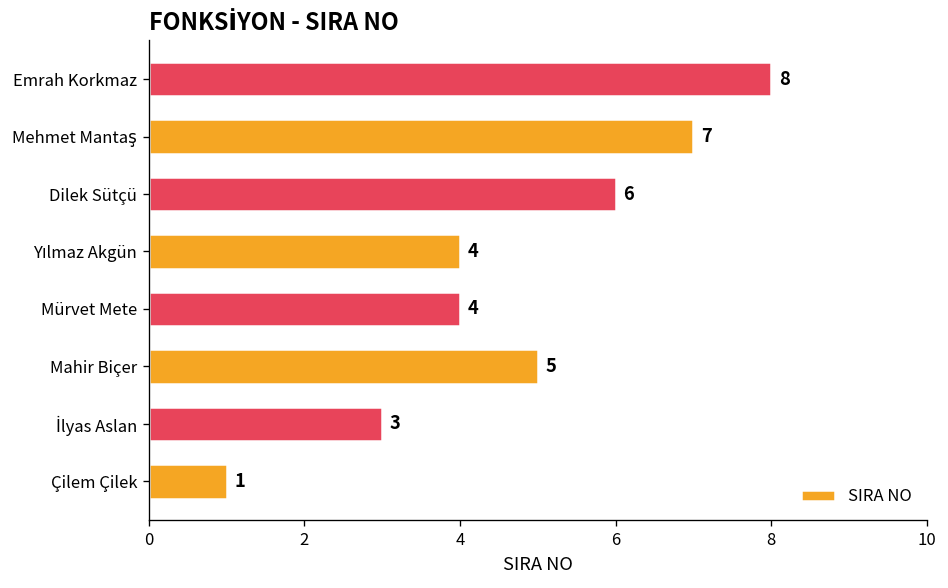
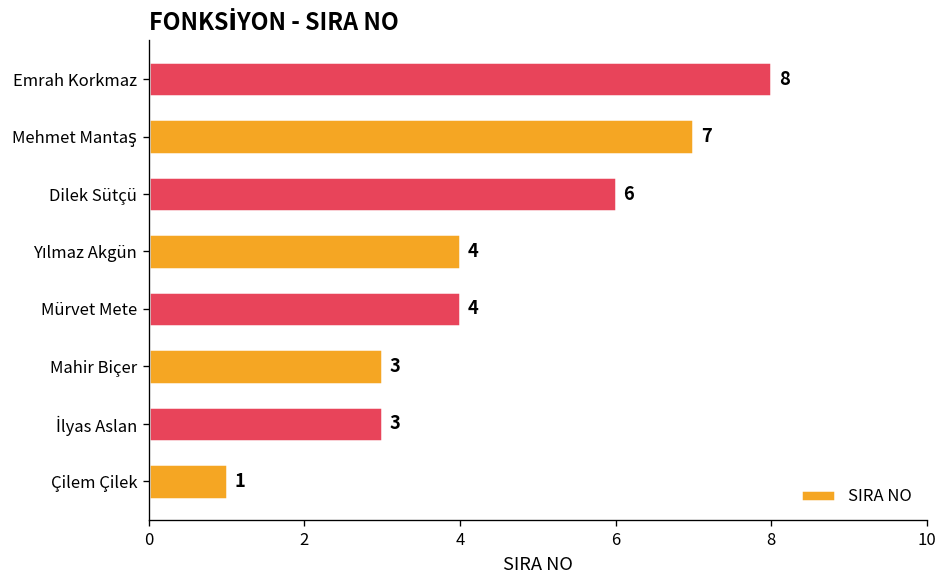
  {
    "Emrah Korkmaz": 8,
    "Mehmet Mantaş": 7,
    "Dilek Sütçü": 6,
    "Yılmaz Akgün": 4,
    "Mürvet Mete": 4,
-   "Mahir Biçer": 5,
+   "Mahir Biçer": 3,
    "İlyas Aslan": 3,
    "Çilem Çilek": 1
  }
